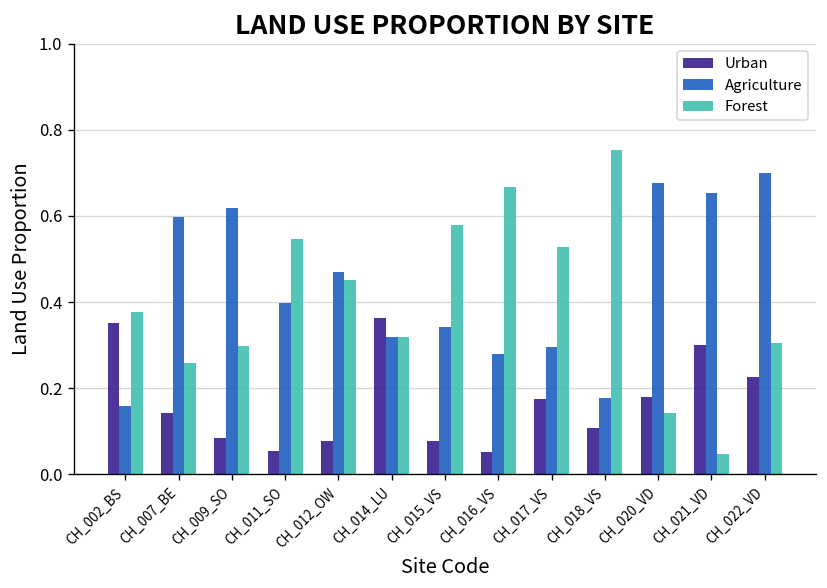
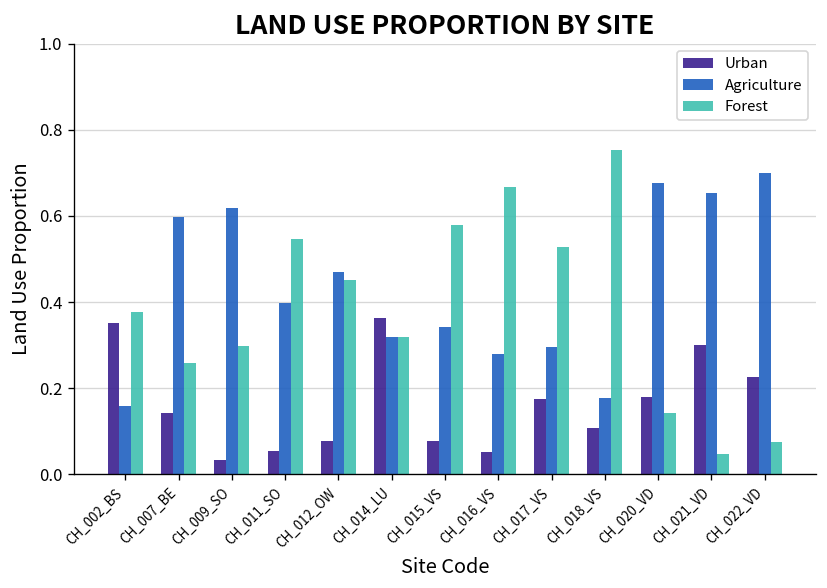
  {
    "Urban": {
      "CH_002_BS": 0.35,
      "CH_007_BE": 0.14,
-     "CH_009_SO": 0.08,
+     "CH_009_SO": 0.03,
      "CH_011_SO": 0.05,
      "CH_012_OW": 0.08,
      "CH_014_LU": 0.36,
      "CH_015_VS": 0.08,
      "CH_016_VS": 0.05,
      "CH_017_VS": 0.18,
      "CH_018_VS": 0.11,
      "CH_020_VD": 0.18,
      "CH_021_VD": 0.30,
      "CH_022_VD": 0.23
    },
    "Agriculture": {
      "CH_002_BS": 0.16,
      "CH_007_BE": 0.60,
      "CH_009_SO": 0.62,
      "CH_011_SO": 0.40,
      "CH_012_OW": 0.47,
      "CH_014_LU": 0.32,
      "CH_015_VS": 0.34,
      "CH_016_VS": 0.28,
      "CH_017_VS": 0.30,
      "CH_018_VS": 0.18,
      "CH_020_VD": 0.68,
      "CH_021_VD": 0.65,
      "CH_022_VD": 0.70
    },
    "Forest": {
      "CH_002_BS": 0.38,
      "CH_007_BE": 0.26,
      "CH_009_SO": 0.30,
      "CH_011_SO": 0.55,
      "CH_012_OW": 0.45,
      "CH_014_LU": 0.32,
      "CH_015_VS": 0.58,
      "CH_016_VS": 0.67,
      "CH_017_VS": 0.53,
      "CH_018_VS": 0.75,
      "CH_020_VD": 0.14,
      "CH_021_VD": 0.05,
-     "CH_022_VD": 0.30
+     "CH_022_VD": 0.07
    }
  }
